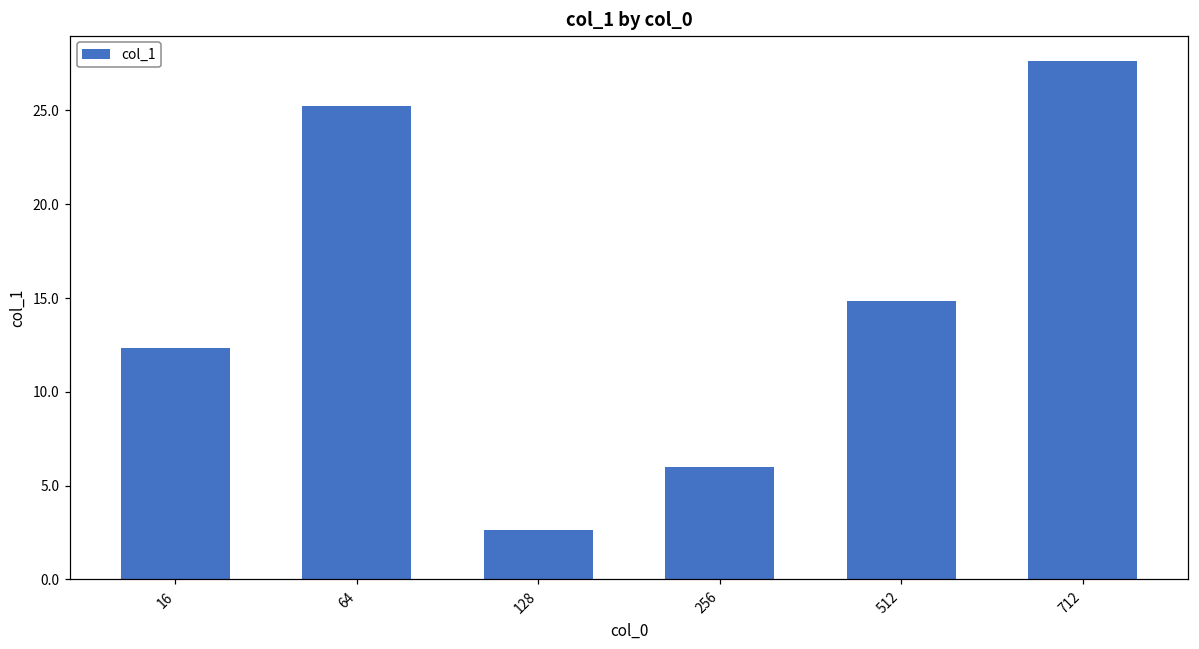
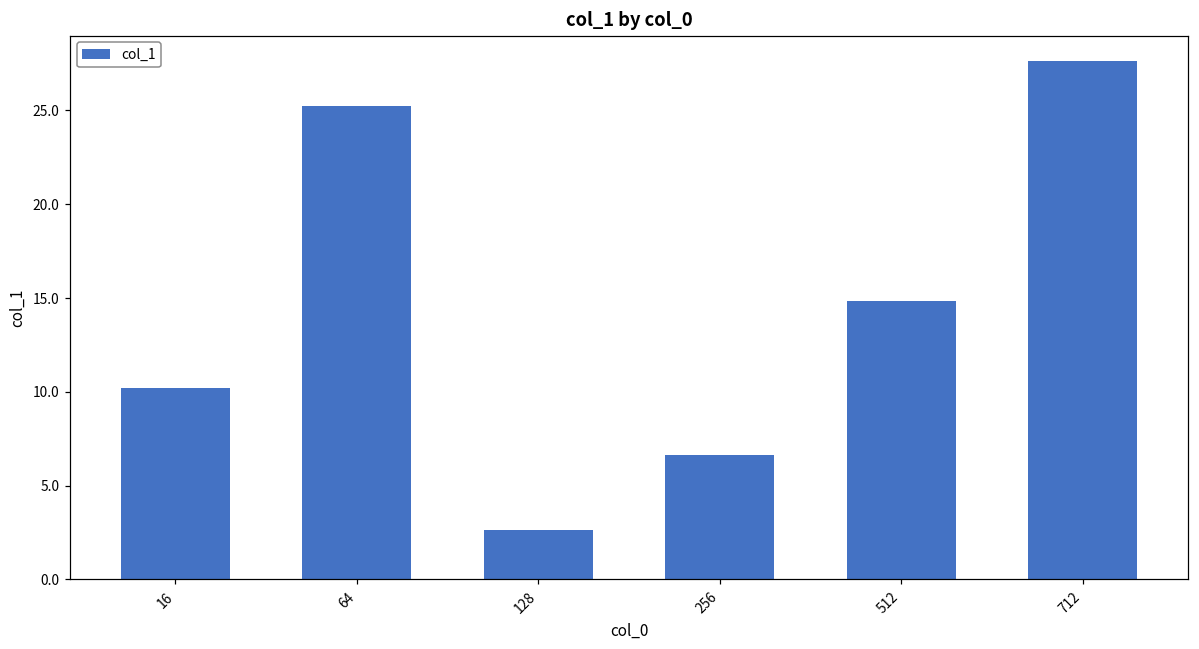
  {
-   "16": 12.4,
+   "16": 10.2,
    "64": 25.3,
    "128": 2.6,
-   "256": 6.0,
+   "256": 6.6,
    "512": 14.8,
    "712": 27.6
  }
